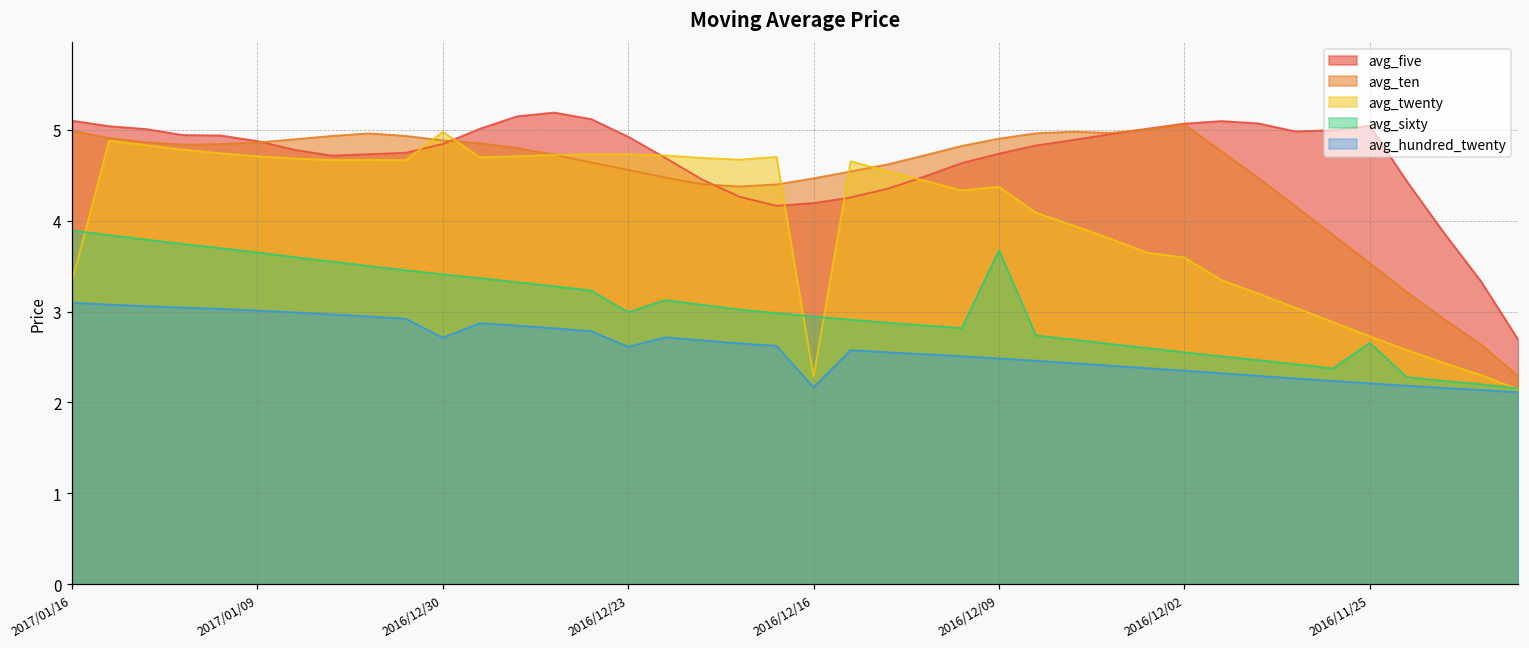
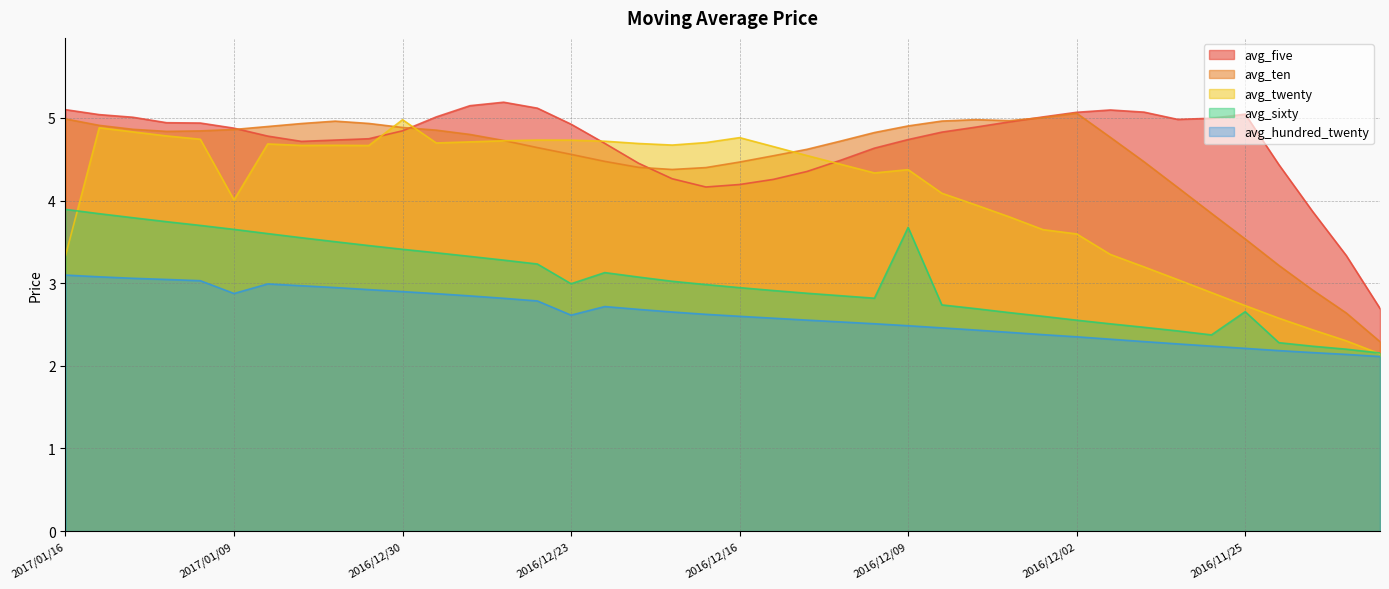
  {
    "avg_twenty": {
      "2017/01/16": 3.3,
-     "2017/01/09": 4.7,
+     "2017/01/09": 4.0,
      "2016/12/30": 5.0,
      "2016/12/23": 4.7,
-     "2016/12/16": 2.3,
+     "2016/12/16": 4.8,
      "2016/12/09": 4.4,
      "2016/12/02": 3.6,
      "2016/11/25": 2.7
    },
    "avg_sixty": {
      "2017/01/16": 3.9,
      "2017/01/09": 3.7,
      "2016/12/30": 3.4,
      "2016/12/23": 3.0,
      "2016/12/16": 2.9,
      "2016/12/09": 3.7,
      "2016/12/02": 2.6,
      "2016/11/25": 2.7
    },
    "avg_hundred_twenty": {
      "2017/01/16": 3.1,
-     "2017/01/09": 3.0,
-     "2016/12/30": 2.7,
+     "2017/01/09": 2.9,
+     "2016/12/30": 2.9,
      "2016/12/23": 2.6,
-     "2016/12/16": 2.2,
+     "2016/12/16": 2.6,
      "2016/12/09": 2.5,
      "2016/12/02": 2.4,
      "2016/11/25": 2.2
    }
  }
